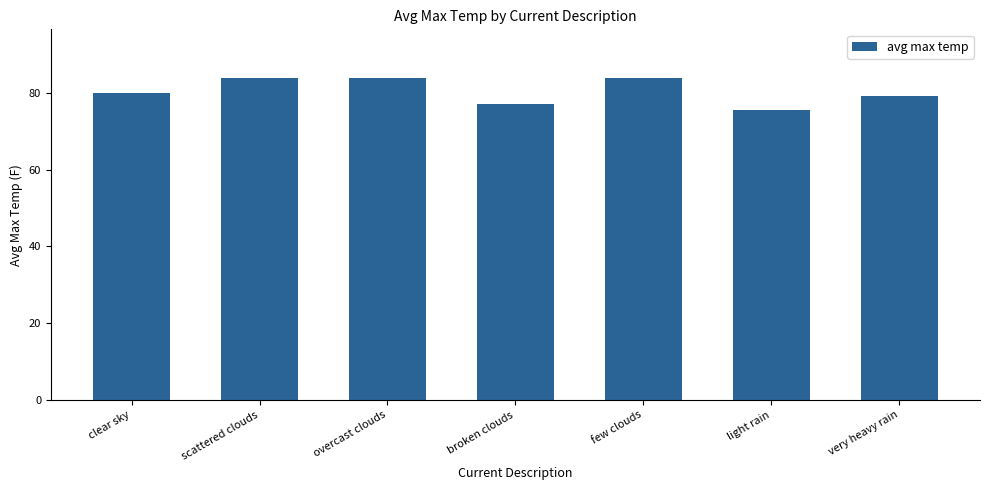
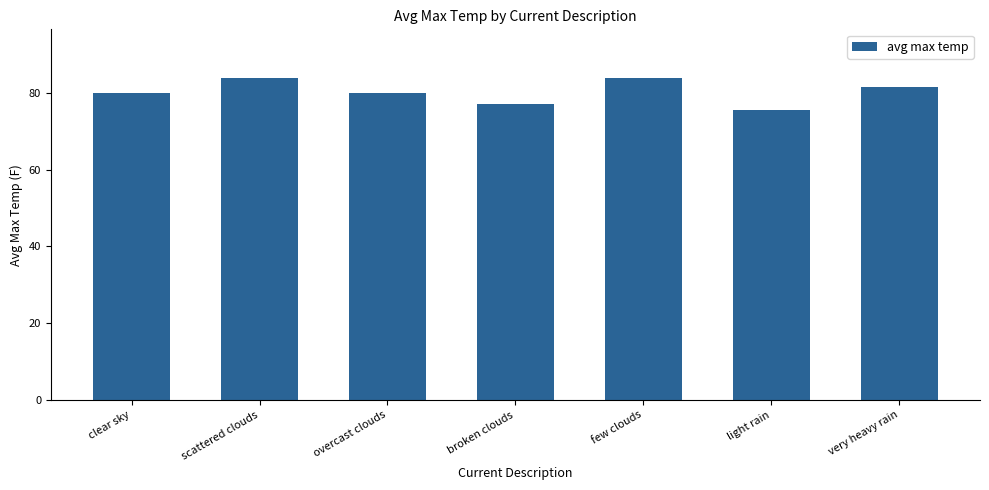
  {
    "clear sky": 80,
    "scattered clouds": 84,
-   "overcast clouds": 84,
+   "overcast clouds": 80,
    "broken clouds": 77,
    "few clouds": 84,
    "light rain": 76,
-   "very heavy rain": 79
+   "very heavy rain": 81
  }
